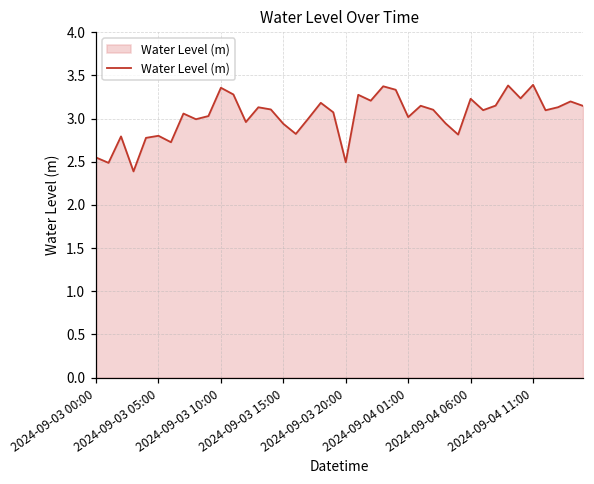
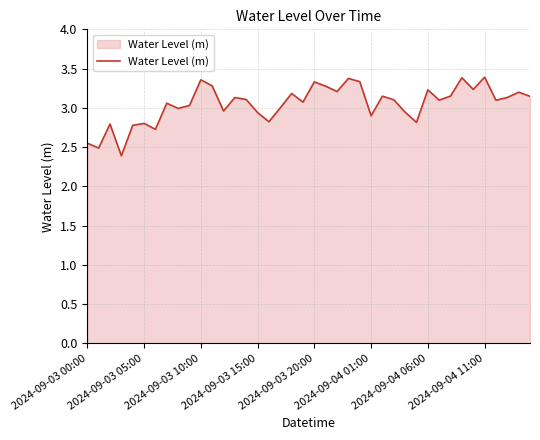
  {
    "2024-09-03 00:00": 2.5,
    "2024-09-03 05:00": 2.8,
    "2024-09-03 10:00": 3.4,
    "2024-09-03 15:00": 2.9,
-   "2024-09-03 20:00": 2.5,
-   "2024-09-04 01:00": 3.0,
+   "2024-09-03 20:00": 3.3,
+   "2024-09-04 01:00": 2.9,
    "2024-09-04 06:00": 3.2,
    "2024-09-04 11:00": 3.4
  }
